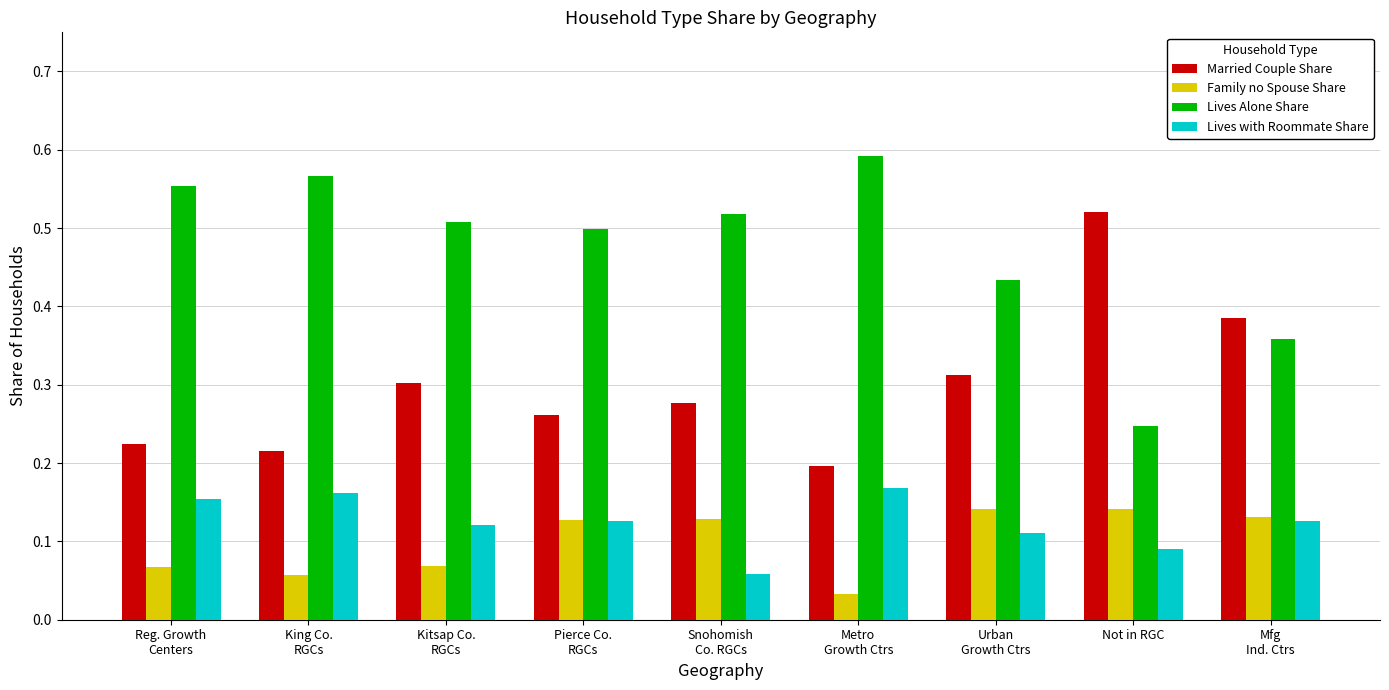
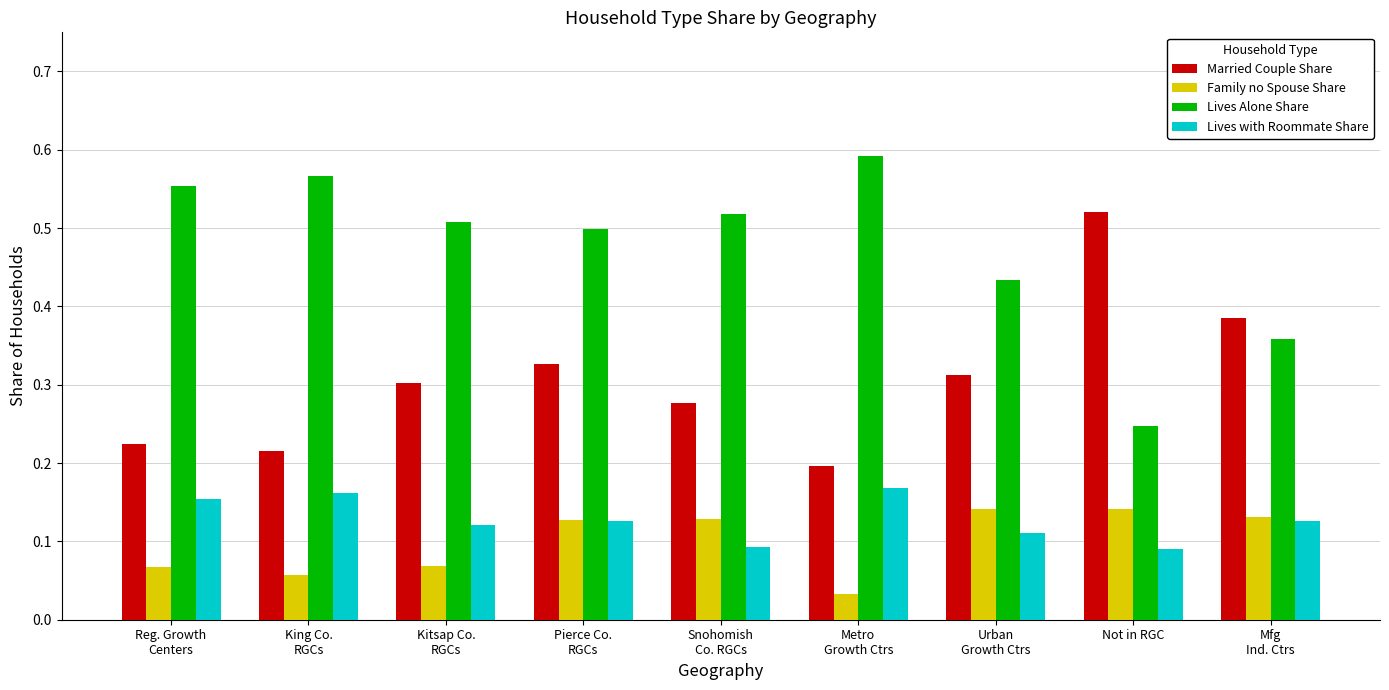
  {
    "Married Couple Share": {
      "Reg. Growth Centers": 0.22,
      "King Co. RGCs": 0.22,
      "Kitsap Co. RGCs": 0.30,
-     "Pierce Co. RGCs": 0.26,
+     "Pierce Co. RGCs": 0.33,
      "Snohomish Co. RGCs": 0.28,
      "Metro Growth Ctrs": 0.20,
      "Urban Growth Ctrs": 0.31,
      "Not in RGC": 0.52,
      "Mfg Ind. Ctrs": 0.38
    },
    "Family no Spouse Share": {
      "Reg. Growth Centers": 0.07,
      "King Co. RGCs": 0.06,
      "Kitsap Co. RGCs": 0.07,
      "Pierce Co. RGCs": 0.13,
      "Snohomish Co. RGCs": 0.13,
      "Metro Growth Ctrs": 0.03,
      "Urban Growth Ctrs": 0.14,
      "Not in RGC": 0.14,
      "Mfg Ind. Ctrs": 0.13
    },
    "Lives Alone Share": {
      "Reg. Growth Centers": 0.55,
      "King Co. RGCs": 0.57,
      "Kitsap Co. RGCs": 0.51,
      "Pierce Co. RGCs": 0.50,
      "Snohomish Co. RGCs": 0.52,
      "Metro Growth Ctrs": 0.59,
      "Urban Growth Ctrs": 0.43,
      "Not in RGC": 0.25,
      "Mfg Ind. Ctrs": 0.36
    },
    "Lives with Roommate Share": {
      "Reg. Growth Centers": 0.15,
      "King Co. RGCs": 0.16,
      "Kitsap Co. RGCs": 0.12,
      "Pierce Co. RGCs": 0.13,
-     "Snohomish Co. RGCs": 0.06,
+     "Snohomish Co. RGCs": 0.09,
      "Metro Growth Ctrs": 0.17,
      "Urban Growth Ctrs": 0.11,
      "Not in RGC": 0.09,
      "Mfg Ind. Ctrs": 0.13
    }
  }
